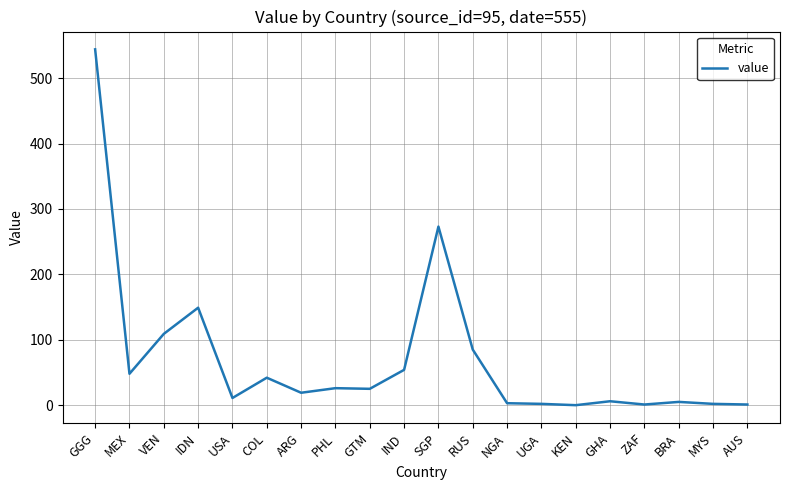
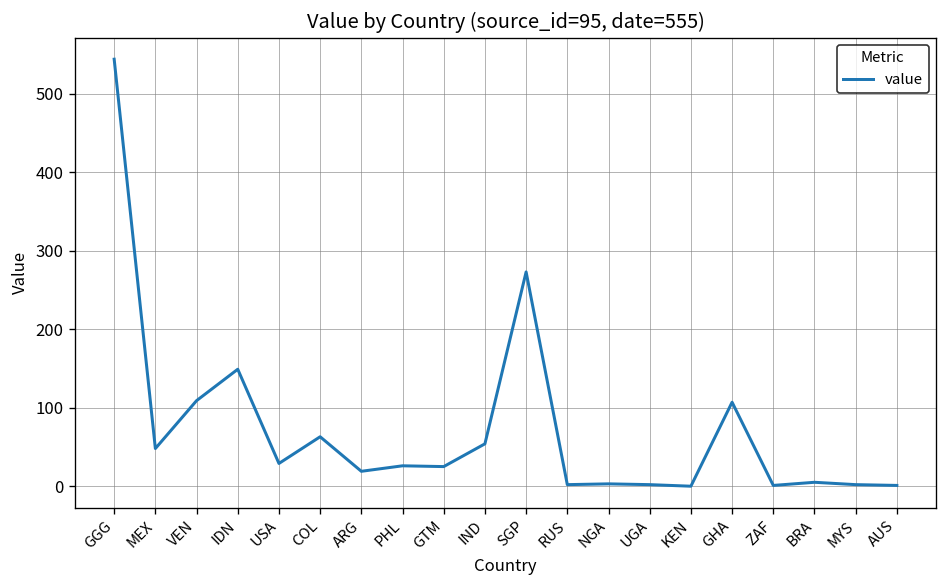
  {
    "GGG": 540,
    "MEX": 50,
    "VEN": 110,
    "IDN": 150,
-   "USA": 10,
-   "COL": 40,
+   "USA": 30,
+   "COL": 60,
    "ARG": 20,
    "PHL": 30,
    "GTM": 30,
    "IND": 50,
    "SGP": 270,
-   "RUS": 90,
+   "RUS": 0,
    "NGA": 0,
    "UGA": 0,
    "KEN": 0,
-   "GHA": 10,
+   "GHA": 110,
    "ZAF": 0,
    "BRA": 10,
    "MYS": 0,
    "AUS": 0
  }
